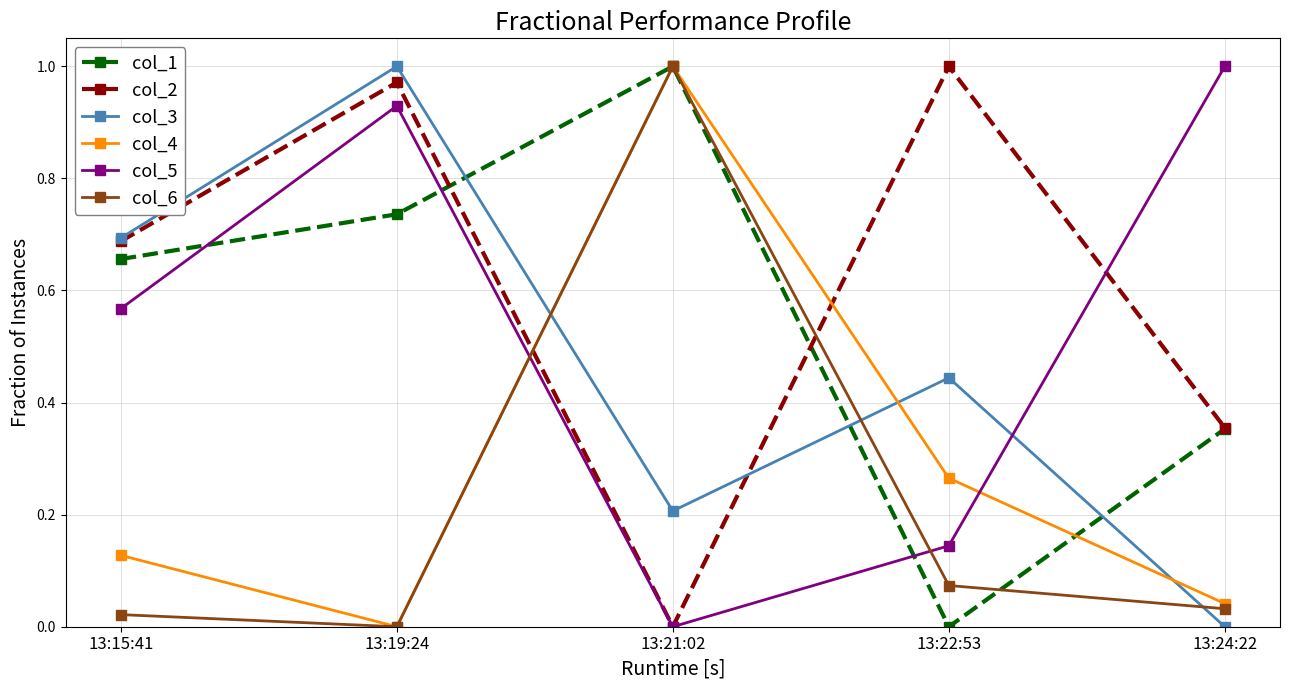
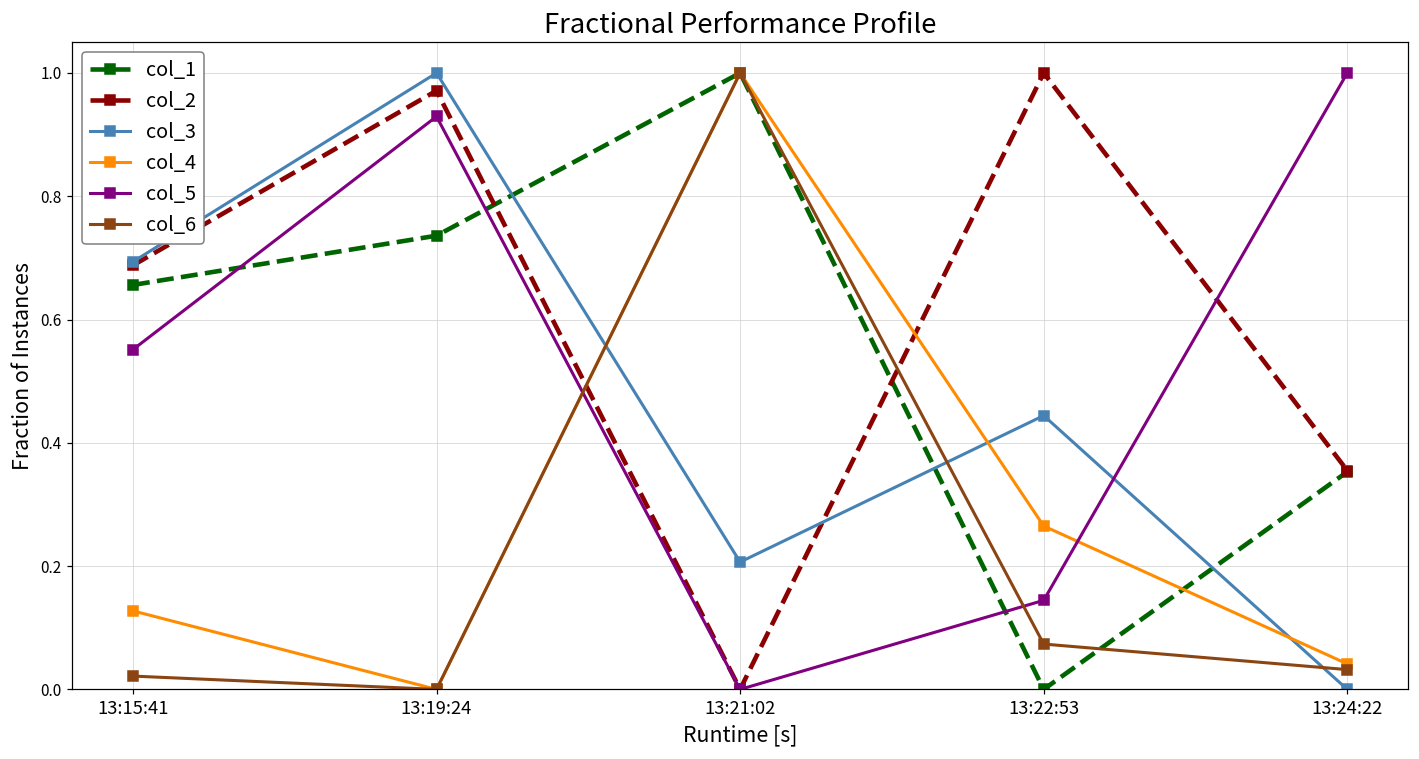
  {
    "col_1": {
      "13:15:41": 0.66,
      "13:19:24": 0.74,
      "13:22:53": 0.00
    },
    "col_2": {
      "13:15:41": 0.69,
      "13:19:24": 0.97,
      "13:22:53": 1.00
    },
    "col_3": {
      "13:15:41": 0.69,
      "13:19:24": 1.00,
      "13:21:02": 0.21,
      "13:22:53": 0.44,
      "13:24:22": 0.00
    },
    "col_4": {
      "13:15:41": 0.13,
      "13:22:53": 0.27,
      "13:24:22": 0.04
    },
    "col_5": {
-     "13:15:41": 0.57,
+     "13:15:41": 0.55,
      "13:19:24": 0.93,
      "13:22:53": 0.14,
      "13:24:22": 1.00
    },
    "col_6": {
      "13:15:41": 0.02,
      "13:22:53": 0.07,
      "13:24:22": 0.03
    }
  }
